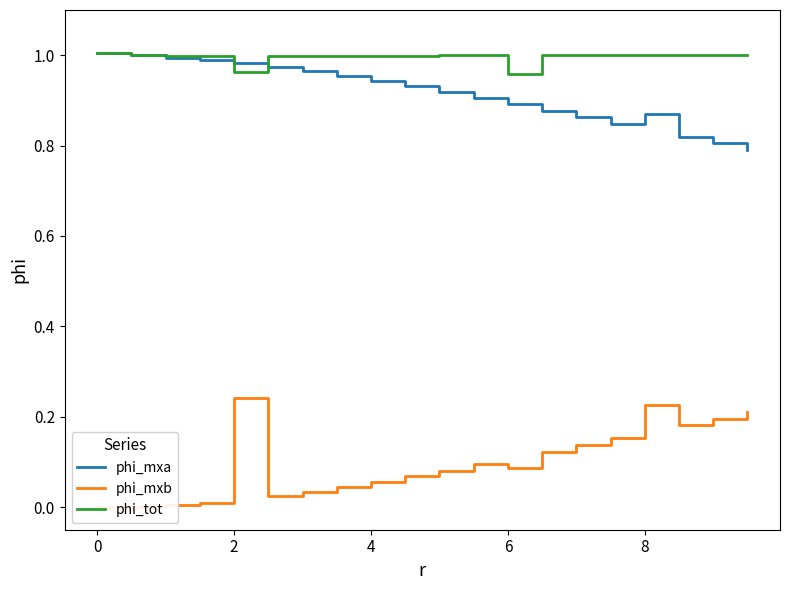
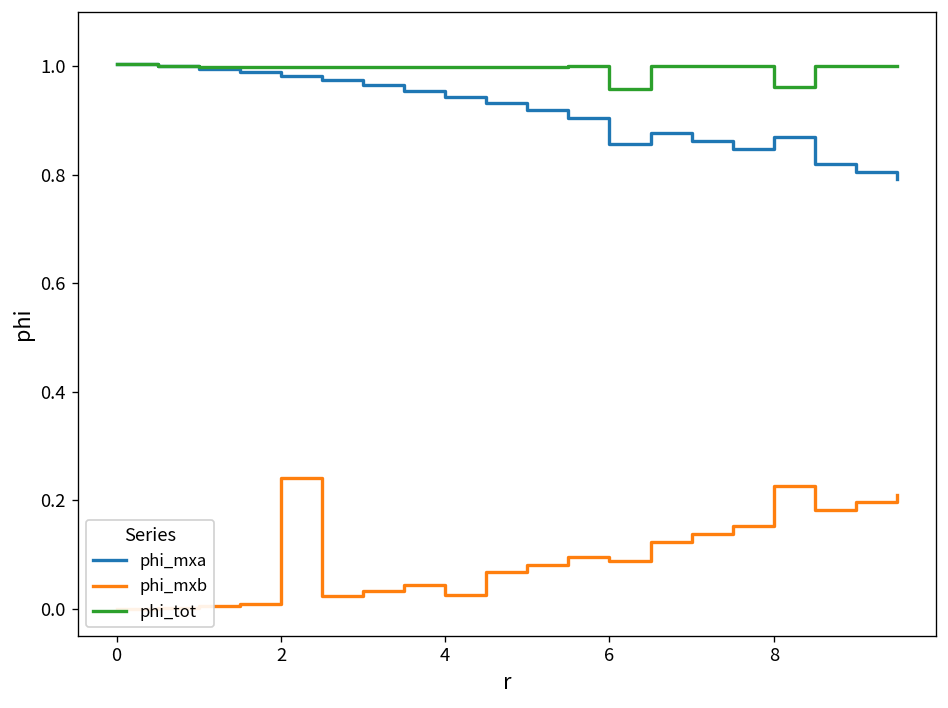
  {
    "phi_mxa": {
      "2": 0.98,
      "4": 0.94,
-     "6": 0.89,
+     "6": 0.86,
      "8": 0.87
    },
    "phi_mxb": {
      "2": 0.24,
-     "4": 0.06,
+     "4": 0.03,
      "6": 0.09,
      "8": 0.23
    },
    "phi_tot": {
-     "2": 0.96,
+     "2": 1.00,
      "4": 1.00,
      "6": 0.96,
-     "8": 1.00
+     "8": 0.96
    }
  }
